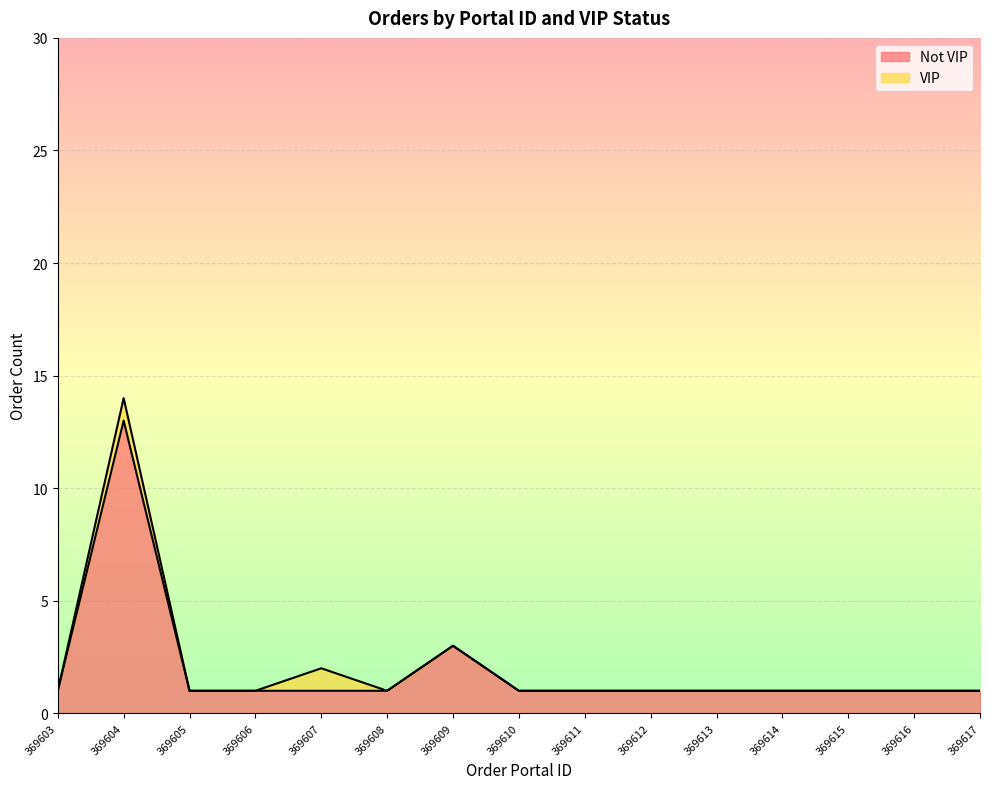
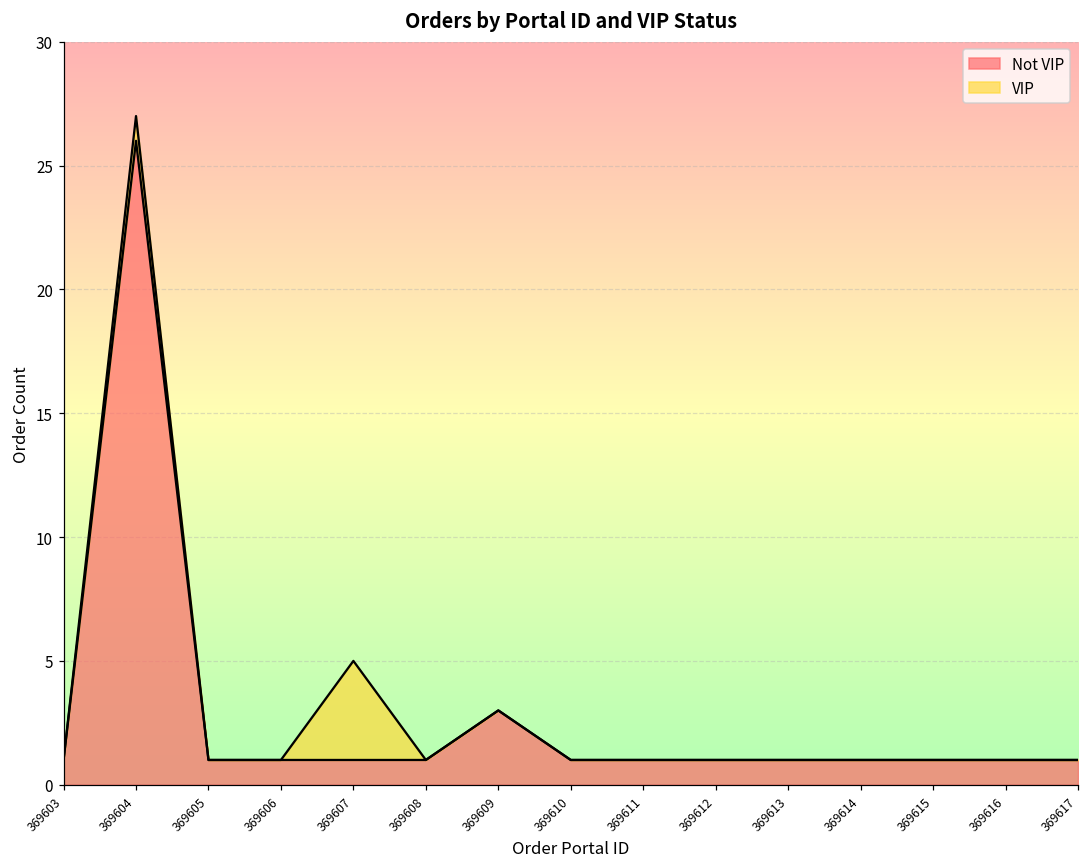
  {
    "Not VIP": {
-     "369604": 13,
+     "369604": 26,
      "369607": 1
    },
    "VIP": {
      "369604": 1,
-     "369607": 1
+     "369607": 4
    }
  }
